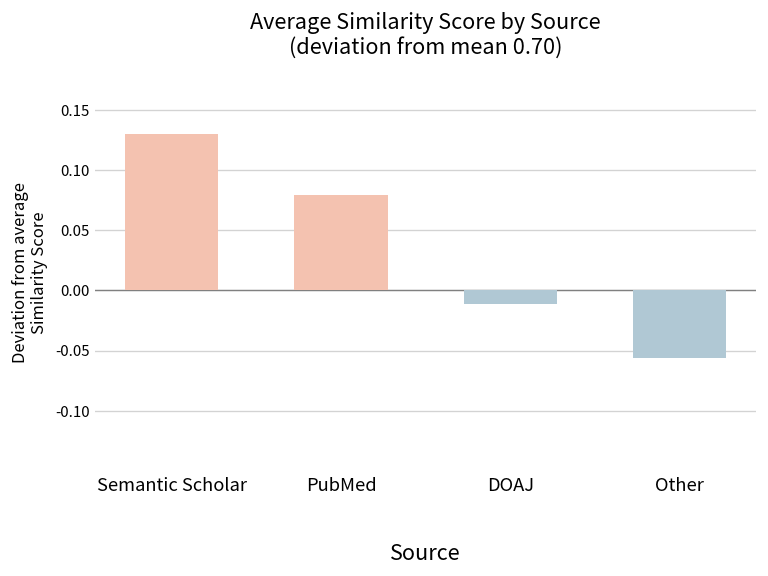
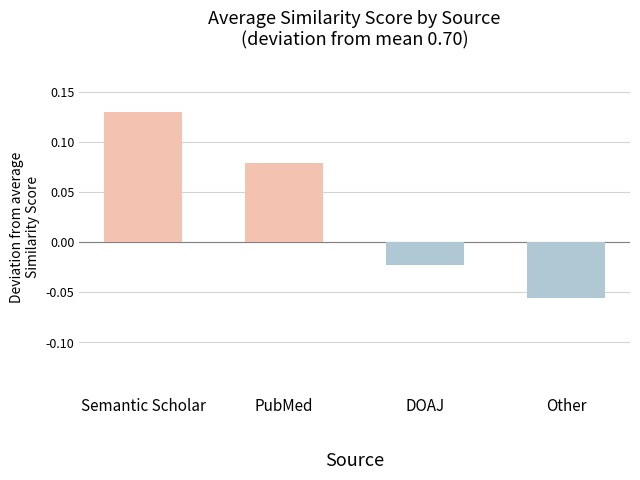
  {
    "Semantic Scholar": 0.130,
    "PubMed": 0.079,
-   "DOAJ": -0.011,
+   "DOAJ": -0.023,
    "Other": -0.056
  }
